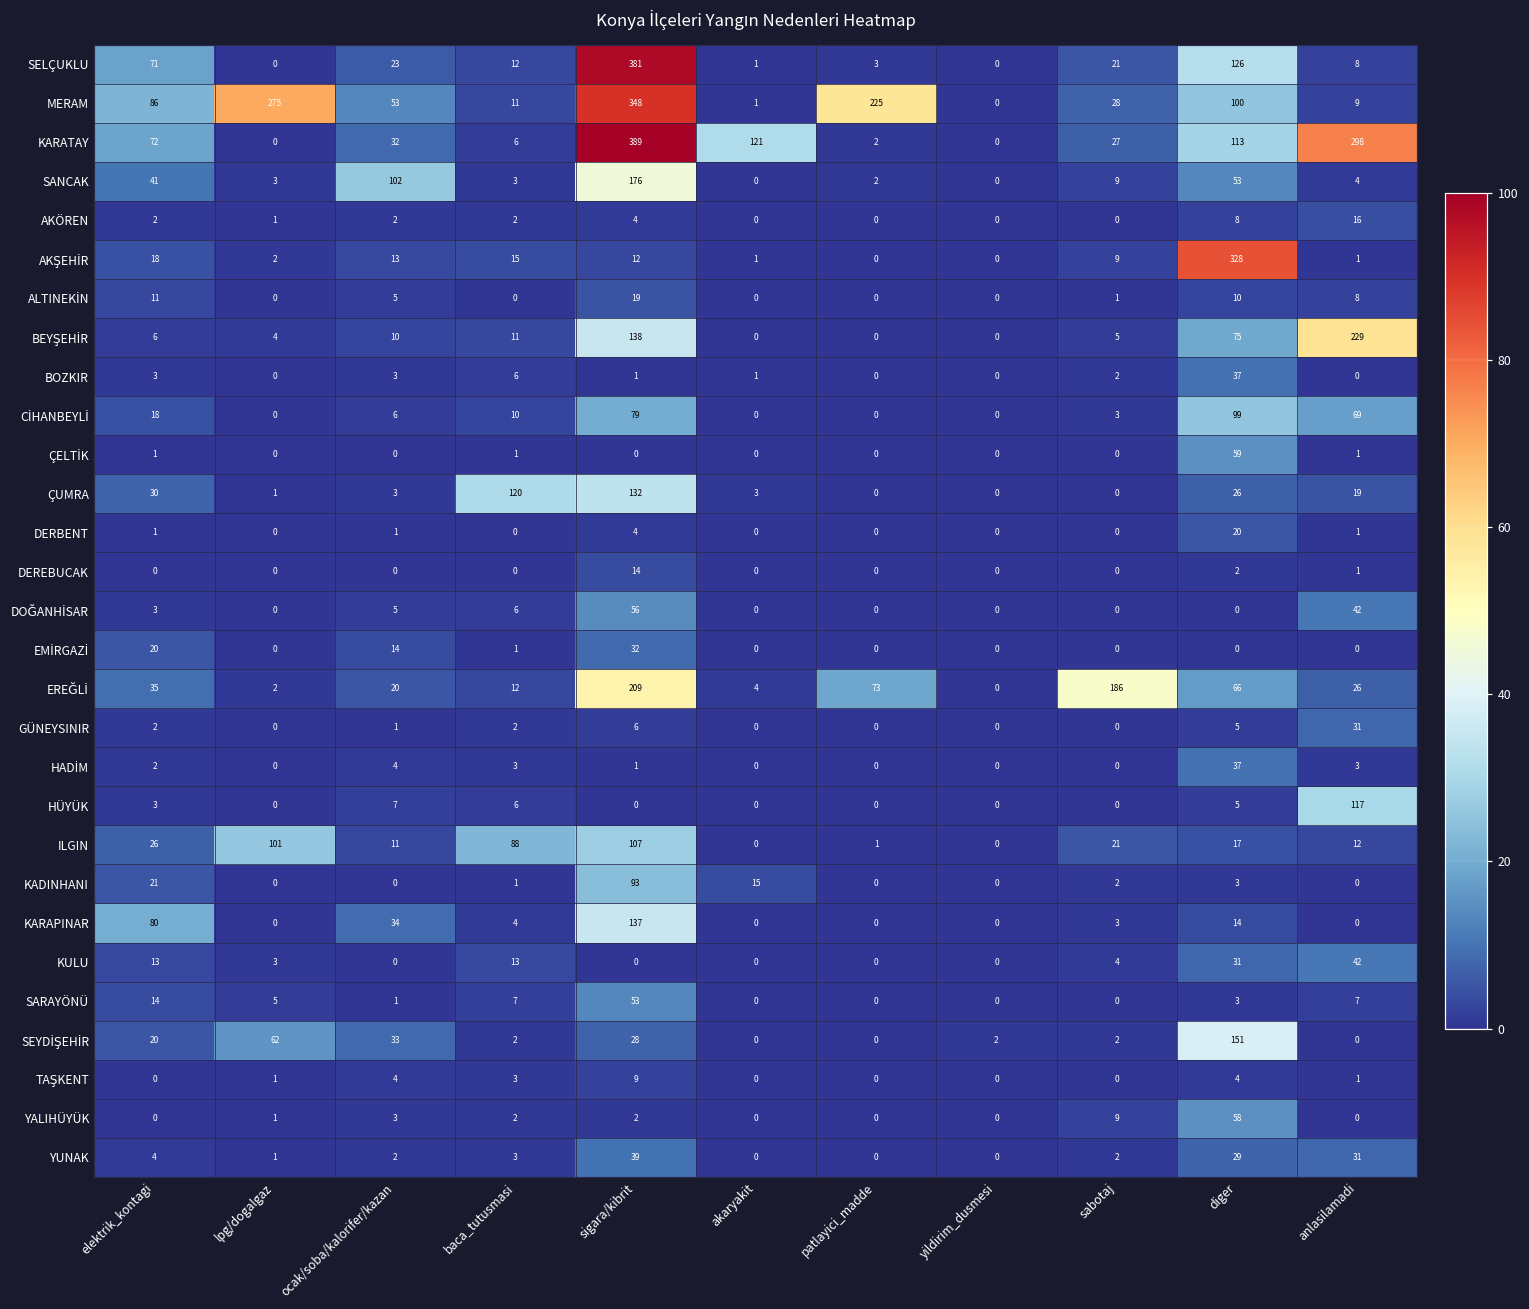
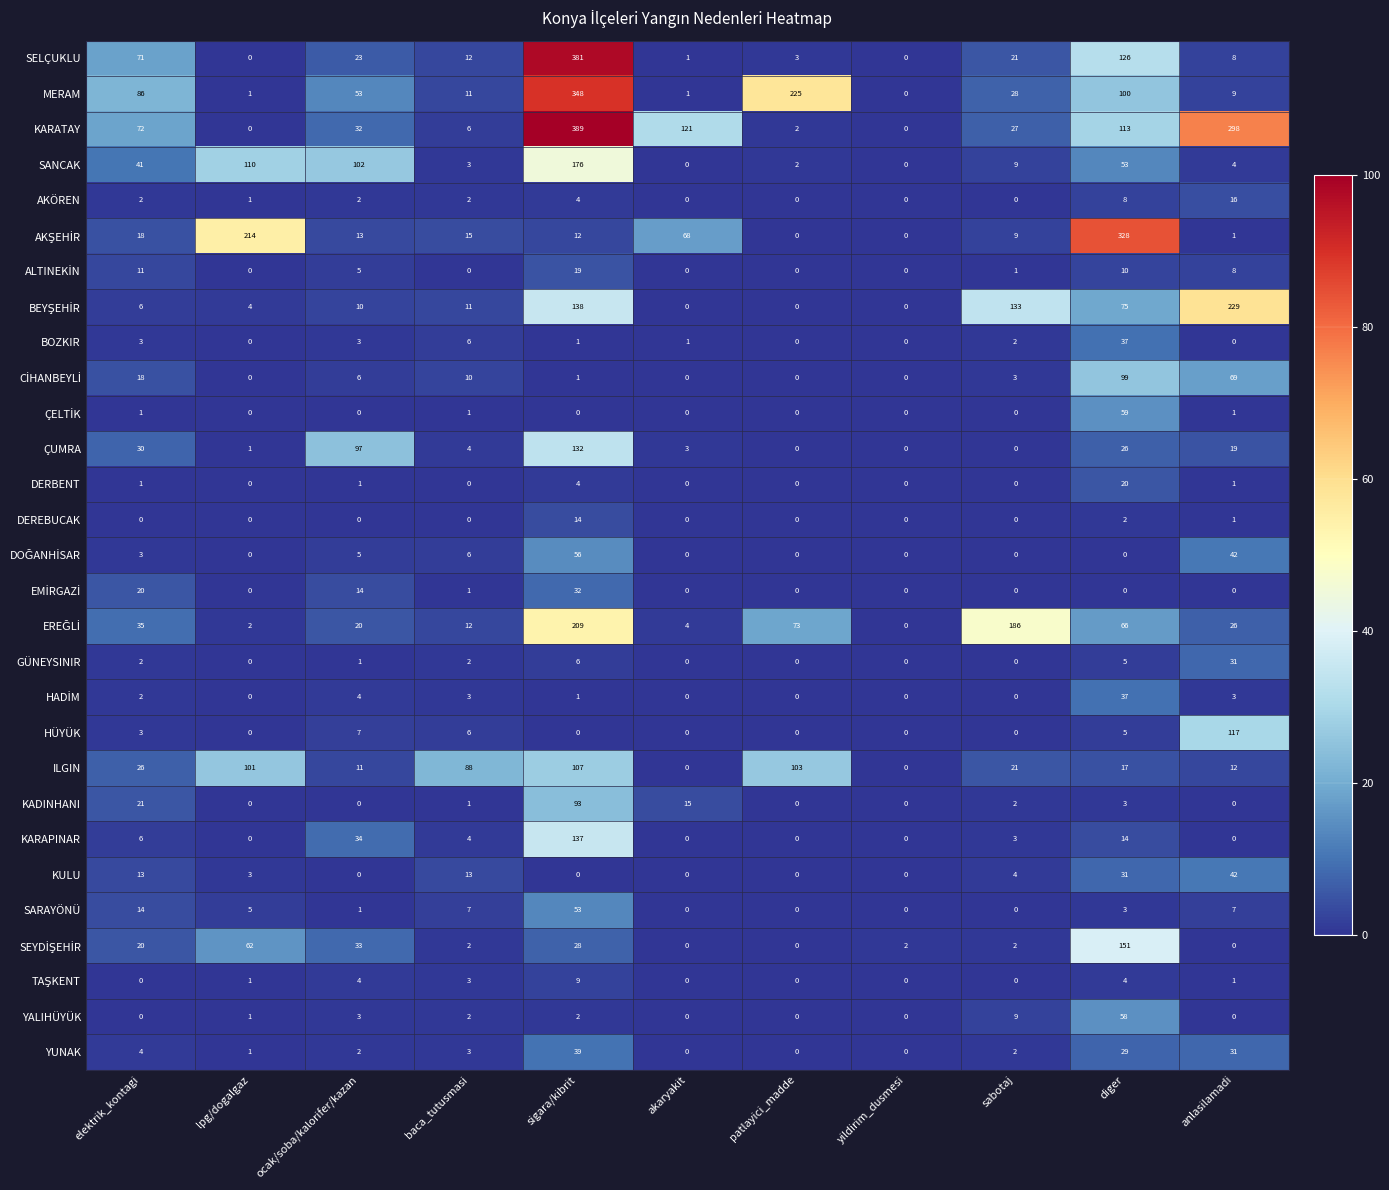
  {
    "MERAM": {
      "elektrik_kontagi": 86,
-     "lpg/dogalgaz": 275,
+     "lpg/dogalgaz": 1,
      "ocak/soba/kalorifer/kazan": 53,
      "baca_tutusmasi": 11,
      "sigara/kibrit": 348,
      "akaryakit": 1,
      "patlayici_madde": 225,
      "yildirim_dusmesi": 0,
      "sabotaj": 28,
      "diger": 100,
      "anlasilamadi": 9
    },
    "SANCAK": {
      "elektrik_kontagi": 41,
-     "lpg/dogalgaz": 3,
+     "lpg/dogalgaz": 110,
      "ocak/soba/kalorifer/kazan": 102,
      "baca_tutusmasi": 3,
      "sigara/kibrit": 176,
      "akaryakit": 0,
      "patlayici_madde": 2,
      "yildirim_dusmesi": 0,
      "sabotaj": 9,
      "diger": 53,
      "anlasilamadi": 4
    },
    "AKŞEHİR": {
      "elektrik_kontagi": 18,
-     "lpg/dogalgaz": 2,
+     "lpg/dogalgaz": 214,
      "ocak/soba/kalorifer/kazan": 13,
      "baca_tutusmasi": 15,
      "sigara/kibrit": 12,
-     "akaryakit": 1,
+     "akaryakit": 68,
      "patlayici_madde": 0,
      "yildirim_dusmesi": 0,
      "sabotaj": 9,
      "diger": 328,
      "anlasilamadi": 1
    },
    "BEYŞEHİR": {
      "elektrik_kontagi": 6,
      "lpg/dogalgaz": 4,
      "ocak/soba/kalorifer/kazan": 10,
      "baca_tutusmasi": 11,
      "sigara/kibrit": 138,
      "akaryakit": 0,
      "patlayici_madde": 0,
      "yildirim_dusmesi": 0,
-     "sabotaj": 5,
+     "sabotaj": 133,
      "diger": 75,
      "anlasilamadi": 229
    },
    "CİHANBEYLİ": {
      "elektrik_kontagi": 18,
      "lpg/dogalgaz": 0,
      "ocak/soba/kalorifer/kazan": 6,
      "baca_tutusmasi": 10,
-     "sigara/kibrit": 79,
+     "sigara/kibrit": 1,
      "akaryakit": 0,
      "patlayici_madde": 0,
      "yildirim_dusmesi": 0,
      "sabotaj": 3,
      "diger": 99,
      "anlasilamadi": 69
    },
    "ÇUMRA": {
      "elektrik_kontagi": 30,
      "lpg/dogalgaz": 1,
-     "ocak/soba/kalorifer/kazan": 3,
-     "baca_tutusmasi": 120,
+     "ocak/soba/kalorifer/kazan": 97,
+     "baca_tutusmasi": 4,
      "sigara/kibrit": 132,
      "akaryakit": 3,
      "patlayici_madde": 0,
      "yildirim_dusmesi": 0,
      "sabotaj": 0,
      "diger": 26,
      "anlasilamadi": 19
    },
    "ILGIN": {
      "elektrik_kontagi": 26,
      "lpg/dogalgaz": 101,
      "ocak/soba/kalorifer/kazan": 11,
      "baca_tutusmasi": 88,
      "sigara/kibrit": 107,
      "akaryakit": 0,
-     "patlayici_madde": 1,
+     "patlayici_madde": 103,
      "yildirim_dusmesi": 0,
      "sabotaj": 21,
      "diger": 17,
      "anlasilamadi": 12
    },
    "KARAPINAR": {
-     "elektrik_kontagi": 80,
+     "elektrik_kontagi": 6,
      "lpg/dogalgaz": 0,
      "ocak/soba/kalorifer/kazan": 34,
      "baca_tutusmasi": 4,
      "sigara/kibrit": 137,
      "akaryakit": 0,
      "patlayici_madde": 0,
      "yildirim_dusmesi": 0,
      "sabotaj": 3,
      "diger": 14,
      "anlasilamadi": 0
    }
  }
